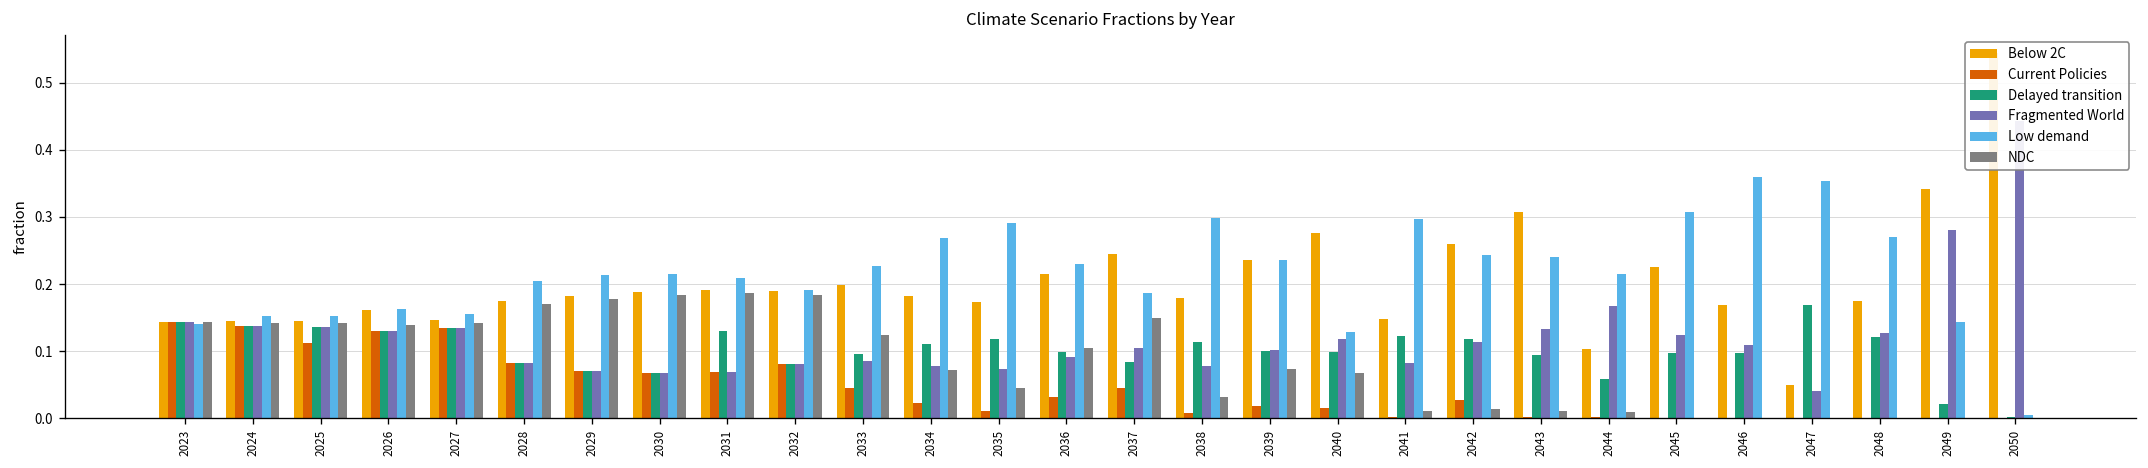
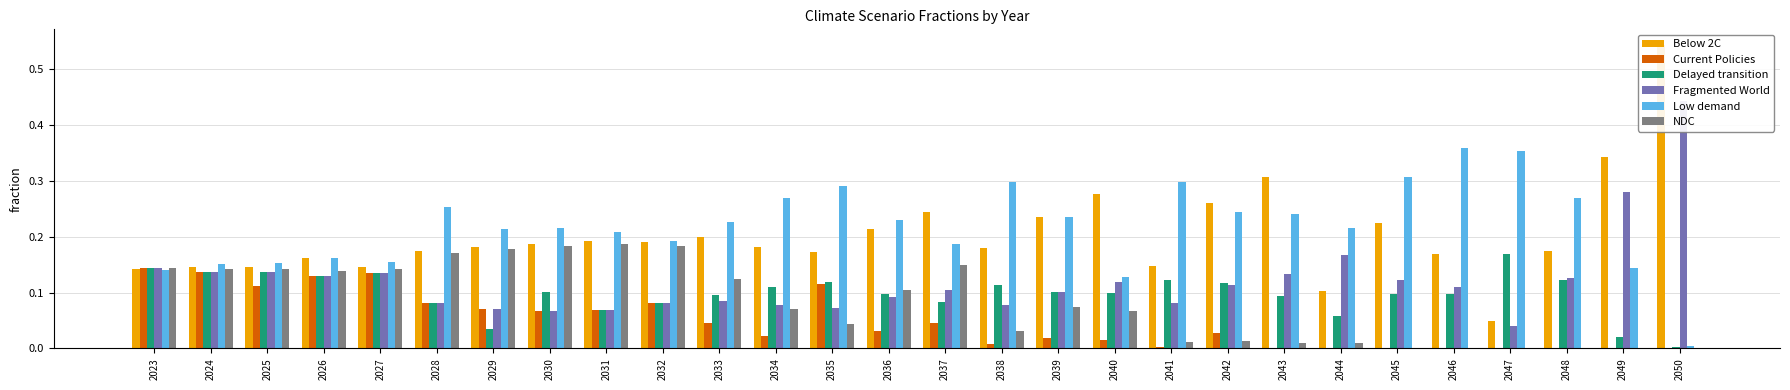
  {
    "Below 2C": {
      "2023": 0.14,
      "2024": 0.14,
      "2025": 0.15,
      "2026": 0.16,
      "2027": 0.15,
      "2028": 0.17,
      "2029": 0.18,
      "2030": 0.19,
      "2031": 0.19,
      "2032": 0.19,
      "2033": 0.20,
      "2034": 0.18,
      "2035": 0.17,
      "2036": 0.21,
      "2037": 0.24,
      "2038": 0.18,
      "2039": 0.24,
      "2040": 0.28,
      "2041": 0.15,
      "2042": 0.26,
      "2043": 0.31,
      "2044": 0.10,
      "2045": 0.23,
      "2046": 0.17,
      "2047": 0.05,
      "2048": 0.17,
      "2049": 0.34
    },
    "Current Policies": {
      "2023": 0.14,
      "2024": 0.14,
      "2025": 0.11,
      "2026": 0.13,
      "2027": 0.13,
      "2028": 0.08,
      "2029": 0.07,
      "2030": 0.07,
      "2031": 0.07,
      "2032": 0.08,
      "2033": 0.04,
      "2034": 0.02,
-     "2035": 0.01,
+     "2035": 0.12,
      "2036": 0.03,
      "2037": 0.04,
      "2038": 0.01,
      "2039": 0.02,
      "2040": 0.01,
      "2042": 0.03
    },
    "Delayed transition": {
      "2023": 0.14,
      "2024": 0.14,
      "2025": 0.14,
      "2026": 0.13,
      "2027": 0.13,
      "2028": 0.08,
-     "2029": 0.07,
-     "2030": 0.07,
-     "2031": 0.13,
+     "2029": 0.03,
+     "2030": 0.10,
+     "2031": 0.07,
      "2032": 0.08,
      "2033": 0.10,
      "2034": 0.11,
      "2035": 0.12,
      "2036": 0.10,
      "2037": 0.08,
      "2038": 0.11,
      "2039": 0.10,
      "2040": 0.10,
      "2041": 0.12,
      "2042": 0.12,
      "2043": 0.09,
      "2044": 0.06,
      "2045": 0.10,
      "2046": 0.10,
      "2047": 0.17,
      "2048": 0.12,
      "2049": 0.02
    },
    "Low demand": {
      "2023": 0.14,
      "2024": 0.15,
      "2025": 0.15,
      "2026": 0.16,
      "2027": 0.15,
-     "2028": 0.21,
+     "2028": 0.25,
      "2029": 0.21,
      "2030": 0.22,
      "2031": 0.21,
      "2032": 0.19,
      "2033": 0.23,
      "2034": 0.27,
      "2035": 0.29,
      "2036": 0.23,
      "2037": 0.19,
      "2038": 0.30,
      "2039": 0.24,
      "2040": 0.13,
      "2041": 0.30,
      "2042": 0.24,
      "2043": 0.24,
      "2044": 0.22,
      "2045": 0.31,
      "2046": 0.36,
      "2047": 0.35,
      "2048": 0.27,
      "2049": 0.14,
      "2050": 0.00
    }
  }
